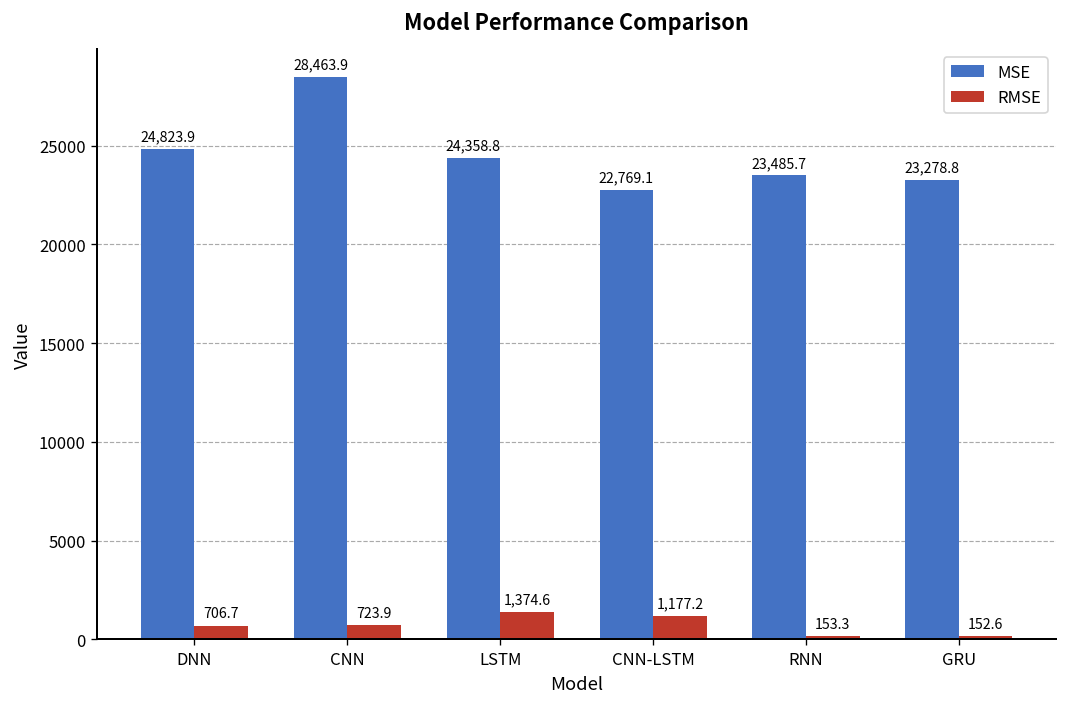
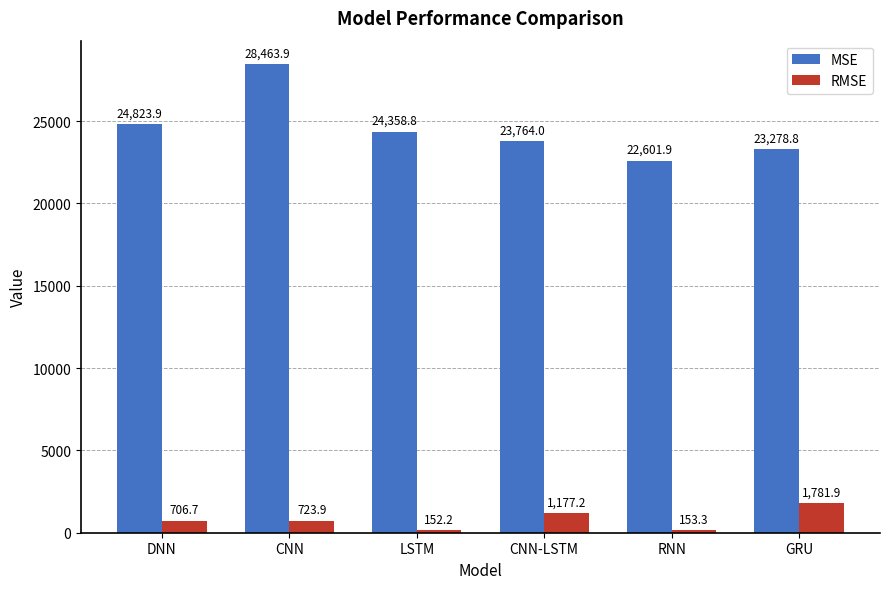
  {
    "MSE": {
      "DNN": "24,823.9",
      "CNN": "28,463.9",
      "LSTM": "24,358.8",
-     "CNN-LSTM": "22,769.1",
-     "RNN": "23,485.7",
+     "CNN-LSTM": "23,764.0",
+     "RNN": "22,601.9",
      "GRU": "23,278.8"
    },
    "RMSE": {
      "DNN": "706.7",
      "CNN": "723.9",
-     "LSTM": "1,374.6",
+     "LSTM": "152.2",
      "CNN-LSTM": "1,177.2",
      "RNN": "153.3",
-     "GRU": "152.6"
+     "GRU": "1,781.9"
    }
  }
